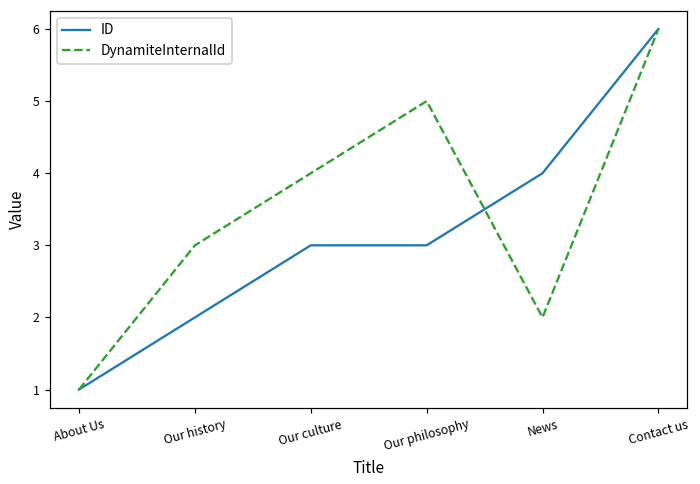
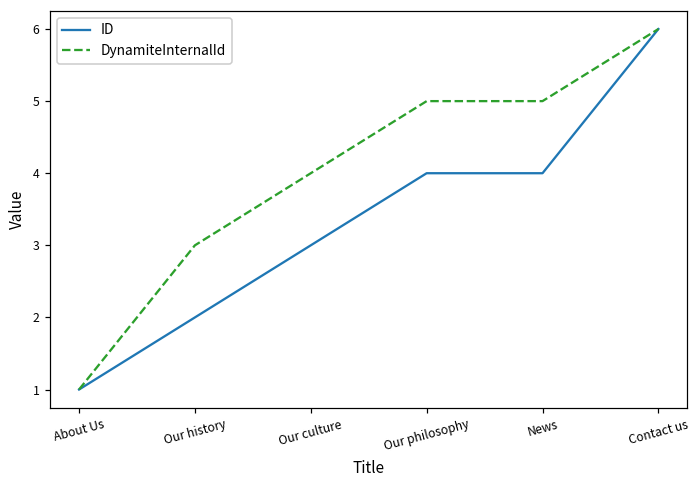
  {
    "ID": {
      "Our history": 2,
      "Our culture": 3,
-     "Our philosophy": 3,
+     "Our philosophy": 4,
      "News": 4
    },
    "DynamiteInternalId": {
      "Our history": 3,
      "Our culture": 4,
      "Our philosophy": 5,
-     "News": 2
+     "News": 5
    }
  }
